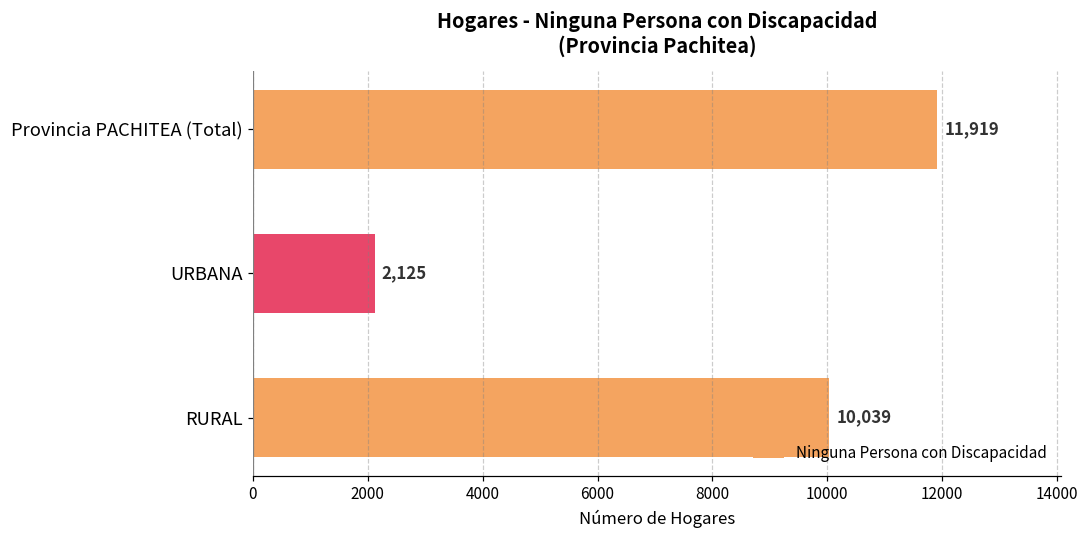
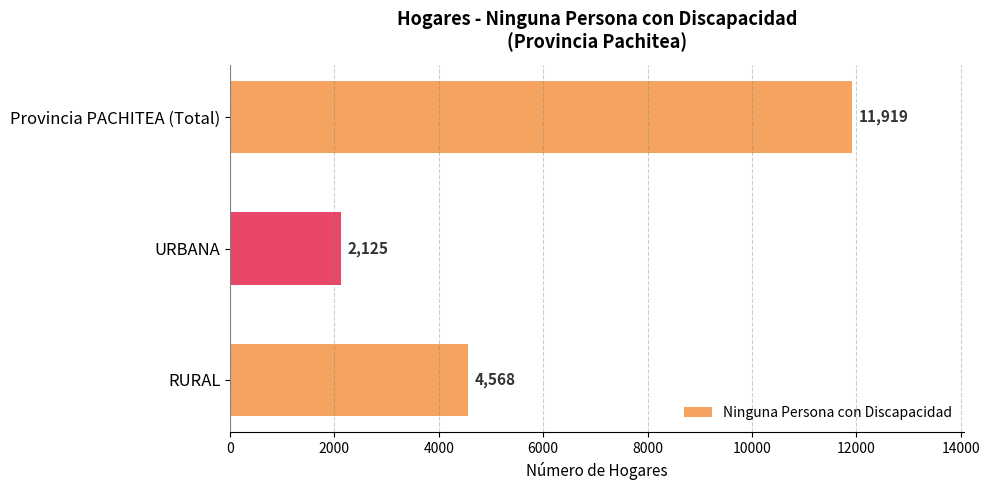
  {
    "Provincia PACHITEA (Total)": "11,919",
    "URBANA": "2,125",
-   "RURAL": "10,039"
+   "RURAL": "4,568"
  }
